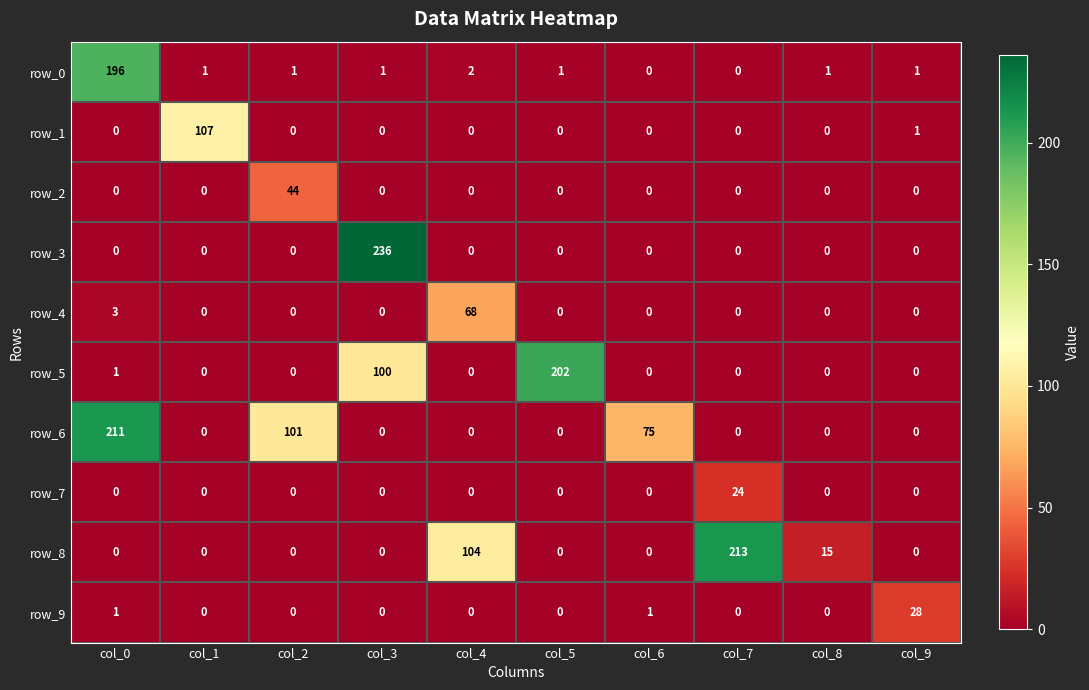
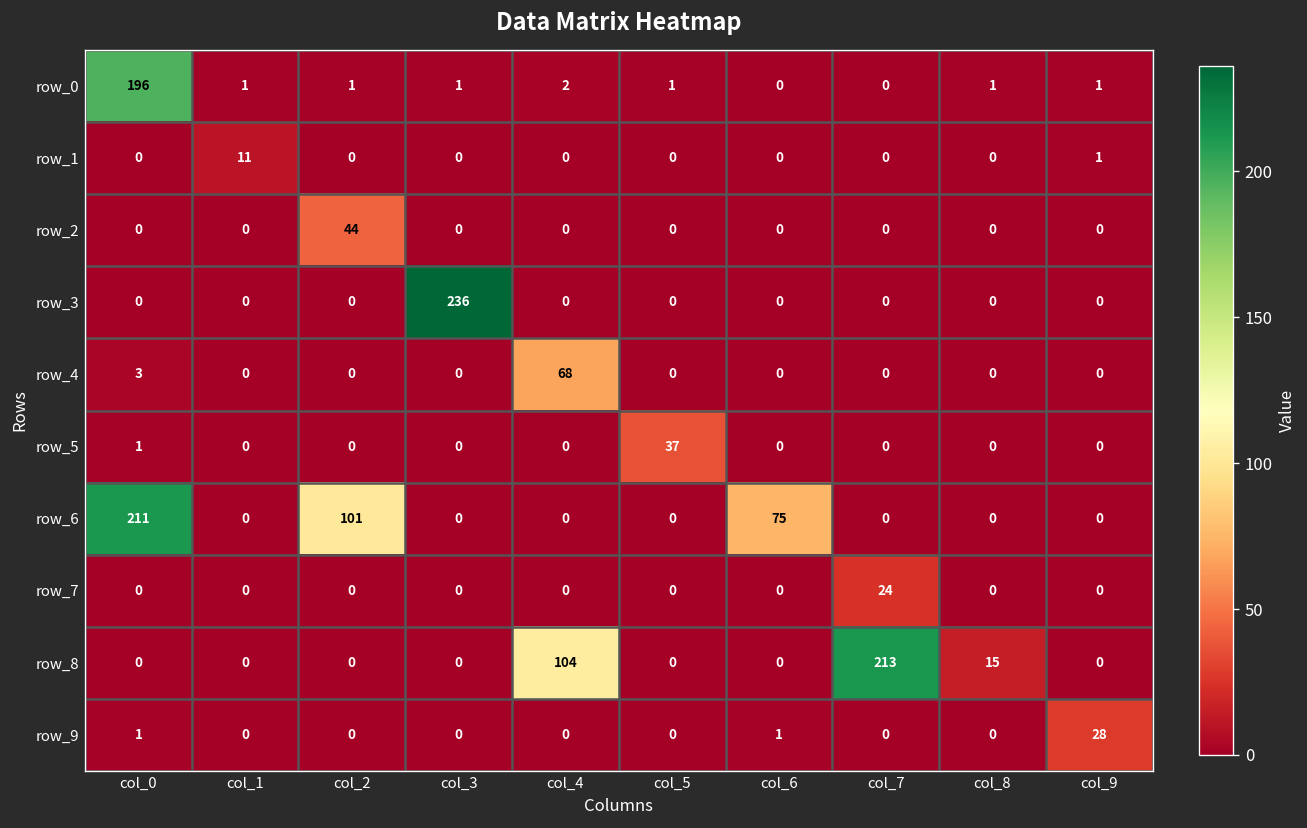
  {
    "row_0": {
      "col_0": 196,
      "col_1": 1,
      "col_2": 1,
      "col_3": 1,
      "col_4": 2,
      "col_5": 1,
      "col_6": 0,
      "col_7": 0,
      "col_8": 1,
      "col_9": 1
    },
    "row_1": {
      "col_0": 0,
-     "col_1": 107,
+     "col_1": 11,
      "col_2": 0,
      "col_3": 0,
      "col_4": 0,
      "col_5": 0,
      "col_6": 0,
      "col_7": 0,
      "col_8": 0,
      "col_9": 1
    },
    "row_2": {
      "col_0": 0,
      "col_1": 0,
      "col_2": 44,
      "col_3": 0,
      "col_4": 0,
      "col_5": 0,
      "col_6": 0,
      "col_7": 0,
      "col_8": 0,
      "col_9": 0
    },
    "row_3": {
      "col_0": 0,
      "col_1": 0,
      "col_2": 0,
      "col_3": 236,
      "col_4": 0,
      "col_5": 0,
      "col_6": 0,
      "col_7": 0,
      "col_8": 0,
      "col_9": 0
    },
    "row_4": {
      "col_0": 3,
      "col_1": 0,
      "col_2": 0,
      "col_3": 0,
      "col_4": 68,
      "col_5": 0,
      "col_6": 0,
      "col_7": 0,
      "col_8": 0,
      "col_9": 0
    },
    "row_5": {
      "col_0": 1,
      "col_1": 0,
      "col_2": 0,
-     "col_3": 100,
+     "col_3": 0,
      "col_4": 0,
-     "col_5": 202,
+     "col_5": 37,
      "col_6": 0,
      "col_7": 0,
      "col_8": 0,
      "col_9": 0
    },
    "row_6": {
      "col_0": 211,
      "col_1": 0,
      "col_2": 101,
      "col_3": 0,
      "col_4": 0,
      "col_5": 0,
      "col_6": 75,
      "col_7": 0,
      "col_8": 0,
      "col_9": 0
    },
    "row_7": {
      "col_0": 0,
      "col_1": 0,
      "col_2": 0,
      "col_3": 0,
      "col_4": 0,
      "col_5": 0,
      "col_6": 0,
      "col_7": 24,
      "col_8": 0,
      "col_9": 0
    },
    "row_8": {
      "col_0": 0,
      "col_1": 0,
      "col_2": 0,
      "col_3": 0,
      "col_4": 104,
      "col_5": 0,
      "col_6": 0,
      "col_7": 213,
      "col_8": 15,
      "col_9": 0
    },
    "row_9": {
      "col_0": 1,
      "col_1": 0,
      "col_2": 0,
      "col_3": 0,
      "col_4": 0,
      "col_5": 0,
      "col_6": 1,
      "col_7": 0,
      "col_8": 0,
      "col_9": 28
    }
  }
